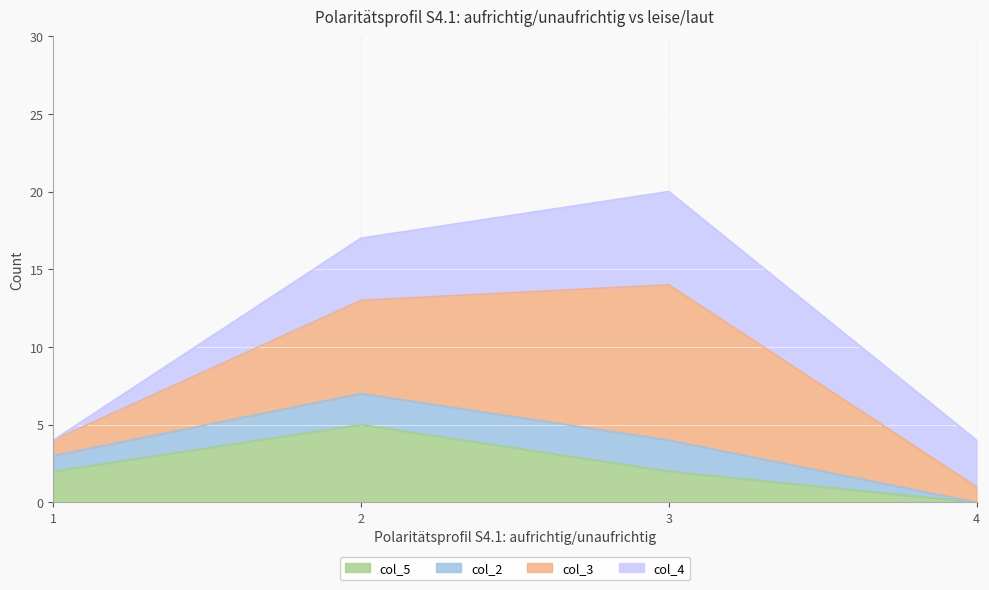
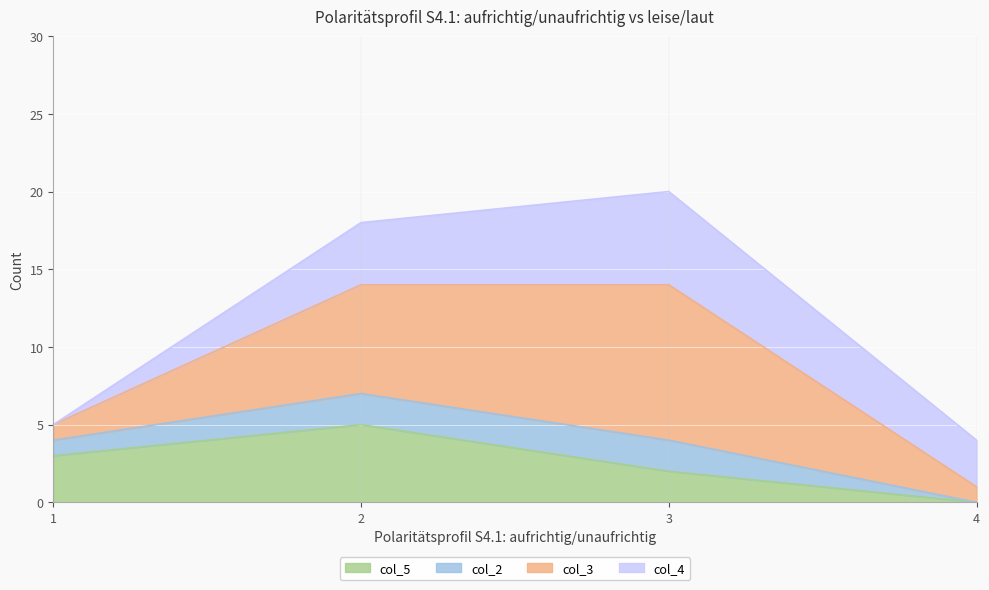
  {
    "col_5": {
-     "1": 2,
+     "1": 3,
      "2": 5,
      "3": 2
    },
    "col_3": {
-     "2": 6,
+     "2": 7,
      "3": 10,
      "4": 1
    }
  }
